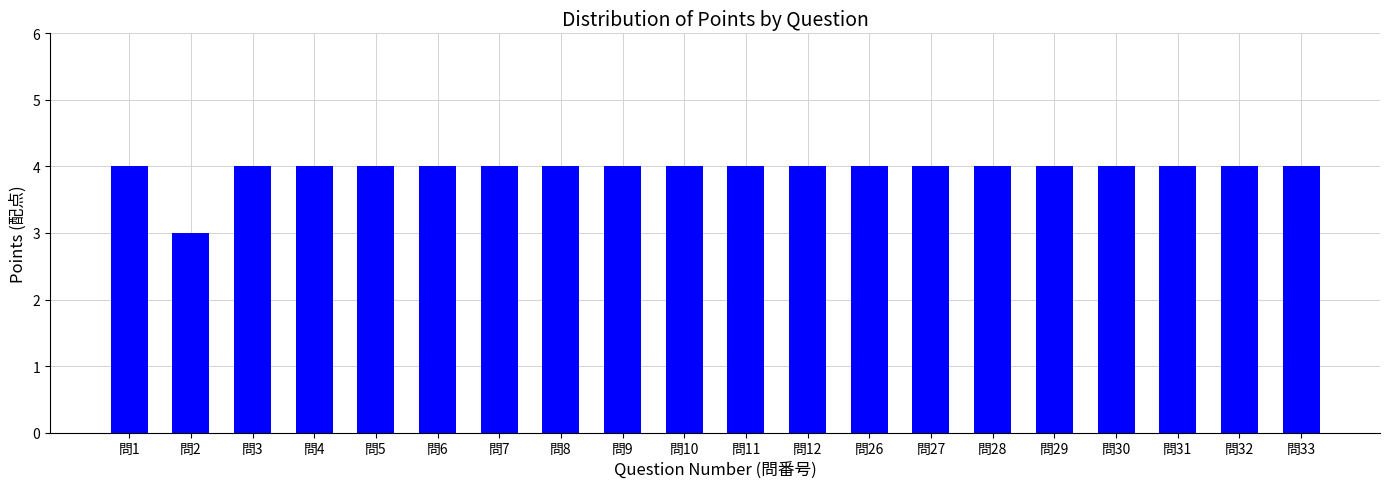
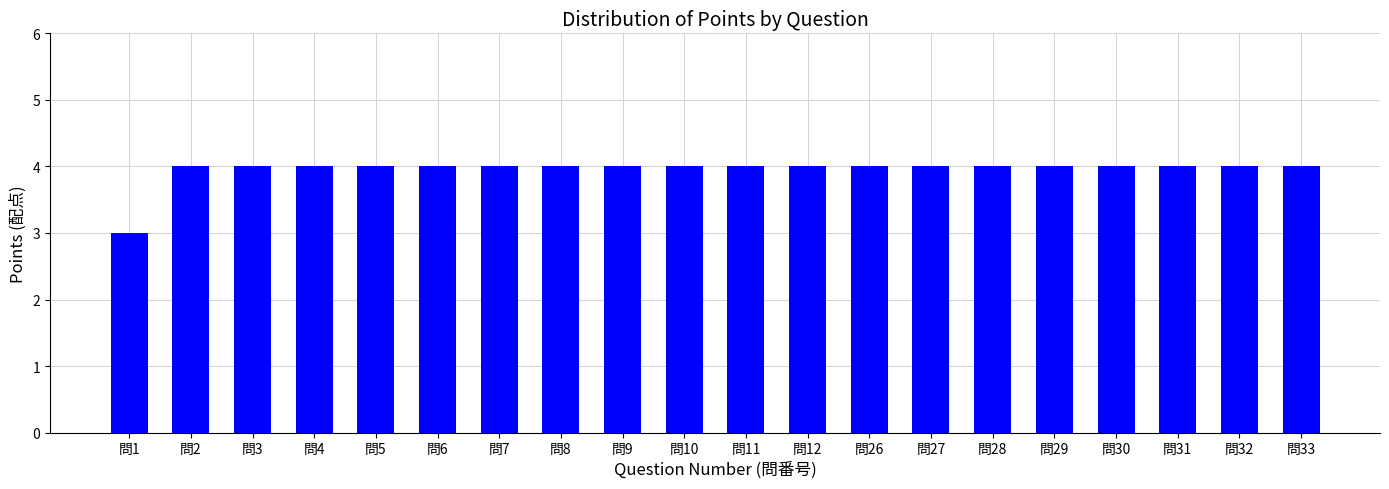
  {
-   "問1": 4,
-   "問2": 3,
+   "問1": 3,
+   "問2": 4,
    "問3": 4,
    "問4": 4,
    "問5": 4,
    "問6": 4,
    "問7": 4,
    "問8": 4,
    "問9": 4,
    "問10": 4,
    "問11": 4,
    "問12": 4,
    "問26": 4,
    "問27": 4,
    "問28": 4,
    "問29": 4,
    "問30": 4,
    "問31": 4,
    "問32": 4,
    "問33": 4
  }
